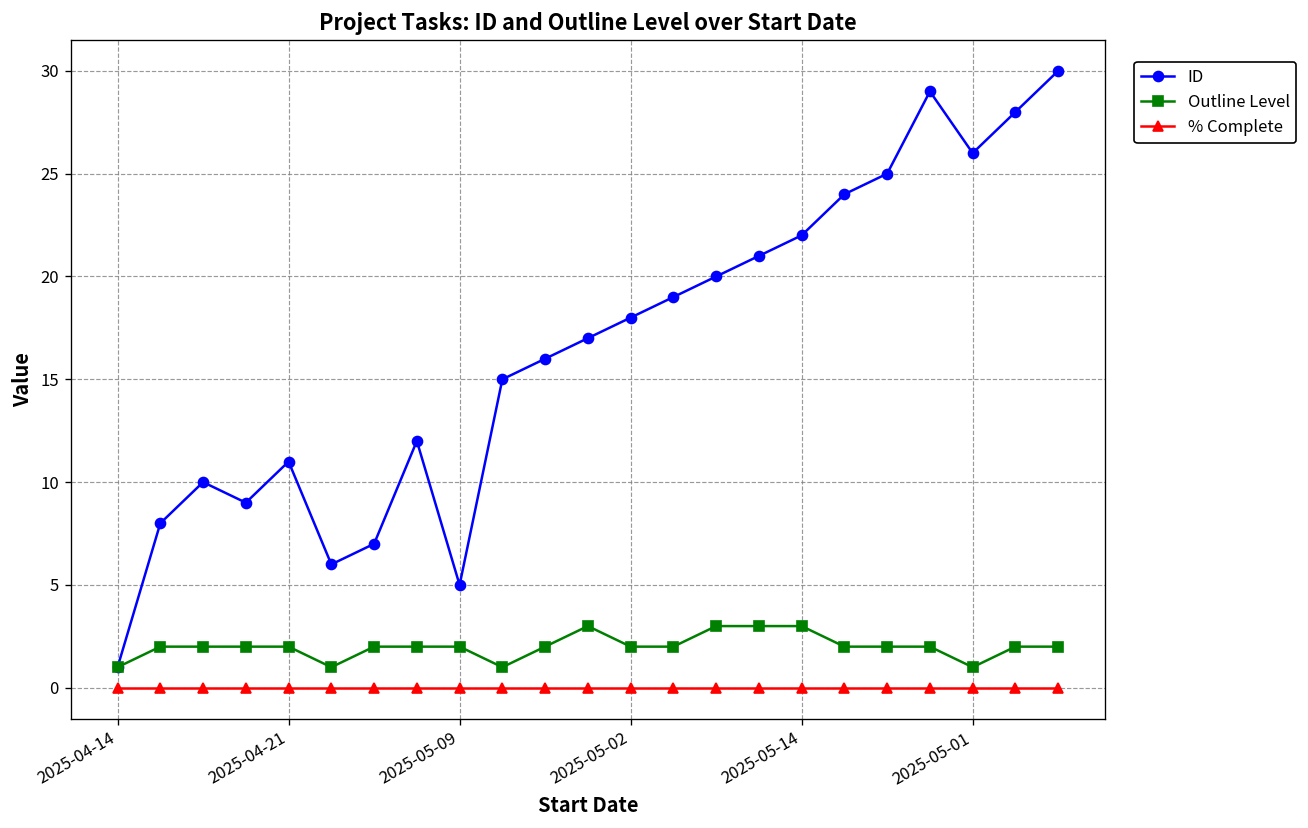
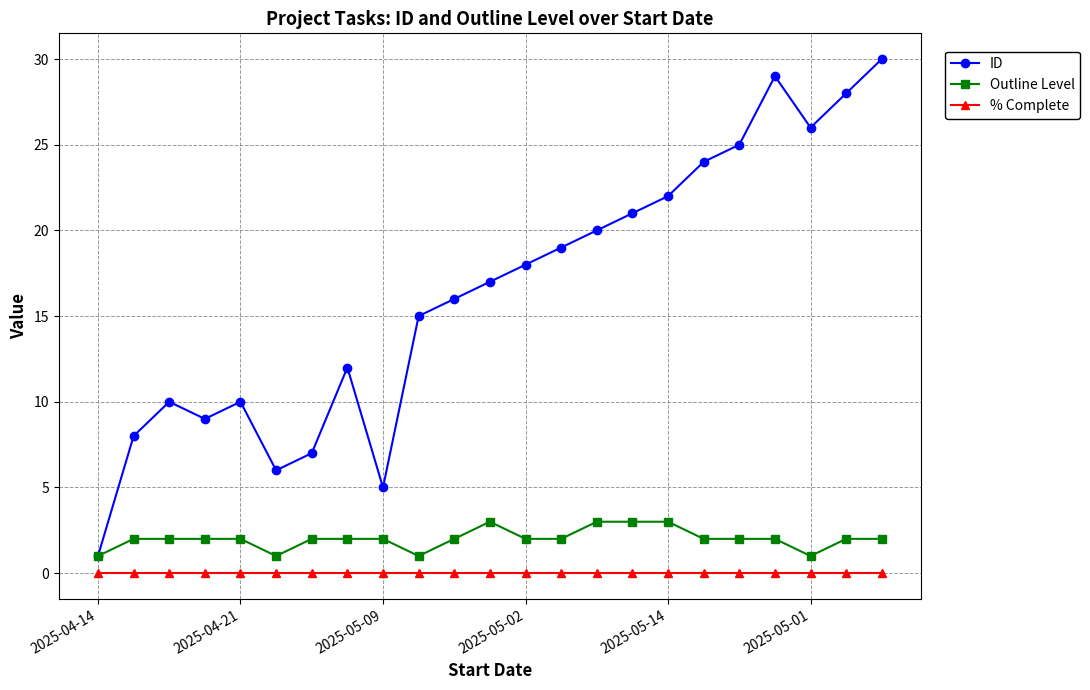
  {
    "ID": {
-     "2025-04-21": 11,
+     "2025-04-21": 10,
      "2025-05-09": 5,
      "2025-05-02": 18
    },
    "Outline Level": {
      "2025-04-21": 2,
      "2025-05-09": 2,
      "2025-05-02": 2
    },
    "% Complete": {
      "2025-04-21": 0,
      "2025-05-09": 0,
      "2025-05-02": 0
    }
  }
